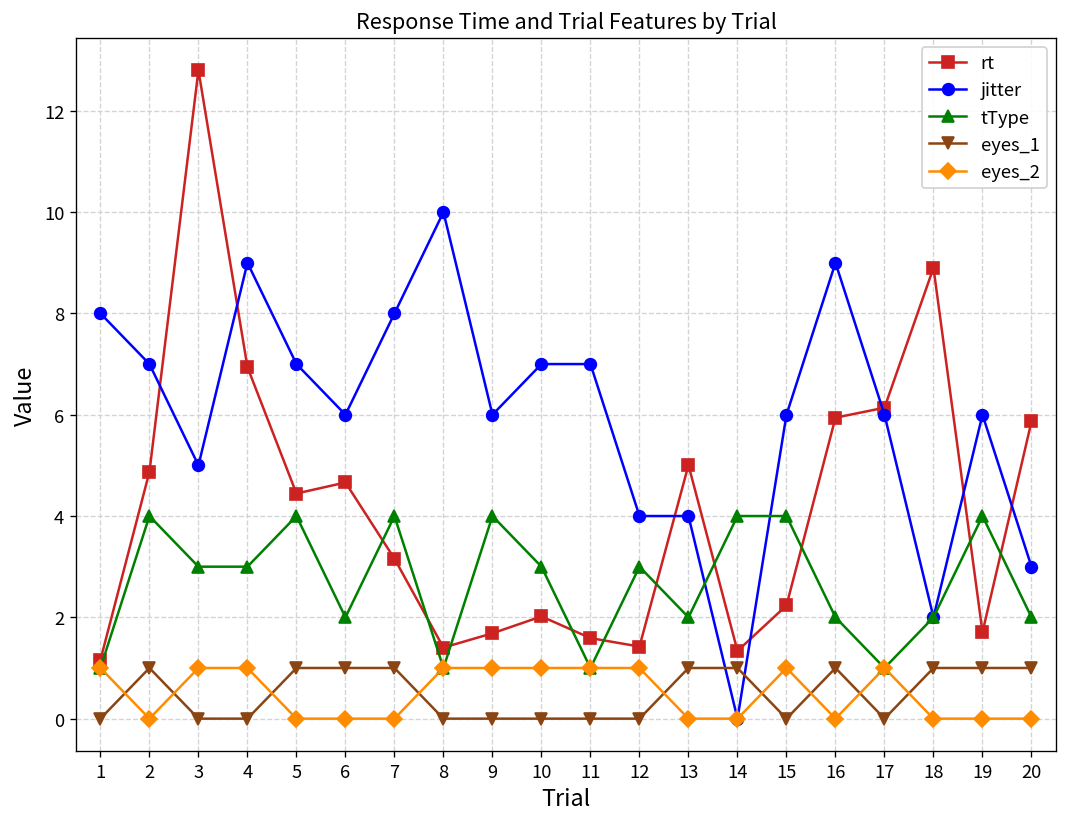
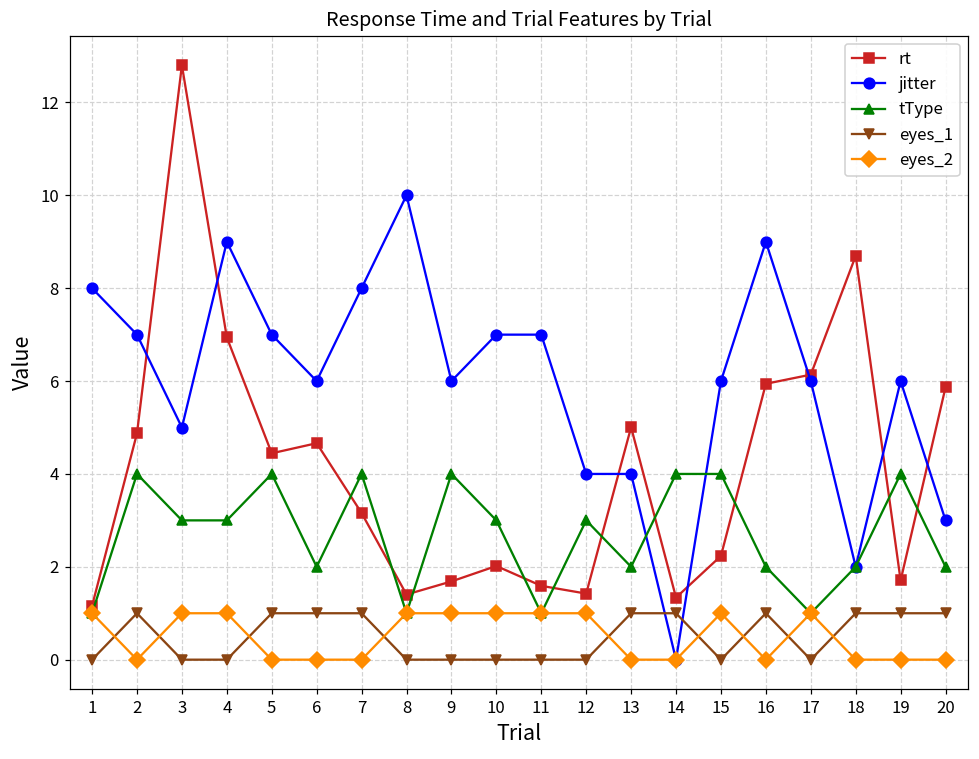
  {
    "rt": {
      "1": 1.2,
      "2": 4.9,
      "3": 12.8,
      "4": 6.9,
      "5": 4.4,
      "6": 4.7,
      "7": 3.2,
      "8": 1.4,
      "9": 1.7,
      "10": 2.0,
      "11": 1.6,
      "12": 1.4,
      "13": 5.0,
      "14": 1.3,
      "15": 2.2,
      "16": 5.9,
      "17": 6.1,
-     "18": 8.9,
+     "18": 8.7,
      "19": 1.7,
      "20": 5.9
    },
    "jitter": {
      "1": 8.0,
      "2": 7.0,
      "3": 5.0,
      "4": 9.0,
      "5": 7.0,
      "6": 6.0,
      "7": 8.0,
      "8": 10.0,
      "9": 6.0,
      "10": 7.0,
      "11": 7.0,
      "12": 4.0,
      "13": 4.0,
      "15": 6.0,
      "16": 9.0,
      "17": 6.0,
      "19": 6.0,
      "20": 3.0
    },
    "tType": {
      "2": 4.0,
      "3": 3.0,
      "4": 3.0,
      "5": 4.0,
      "6": 2.0,
      "7": 4.0,
      "9": 4.0,
      "10": 3.0,
      "12": 3.0,
      "13": 2.0,
      "14": 4.0,
      "15": 4.0,
      "16": 2.0,
      "19": 4.0,
      "20": 2.0
    },
    "eyes_1": {
      "1": 0.0,
      "2": 1.0,
      "3": 0.0,
      "4": 0.0,
      "5": 1.0,
      "6": 1.0,
      "7": 1.0,
      "8": 0.0,
      "9": 0.0,
      "10": 0.0,
      "11": 0.0,
      "12": 0.0,
      "13": 1.0,
      "14": 1.0,
      "15": 0.0,
      "16": 1.0,
      "17": 0.0,
      "18": 1.0,
      "19": 1.0,
      "20": 1.0
    },
    "eyes_2": {
      "2": 0.0,
      "3": 1.0,
      "4": 1.0,
      "5": 0.0,
      "6": 0.0,
      "7": 0.0,
      "9": 1.0,
      "10": 1.0,
      "12": 1.0,
      "13": 0.0,
      "15": 1.0,
      "16": 0.0,
      "18": 0.0,
      "19": 0.0,
      "20": 0.0
    }
  }
